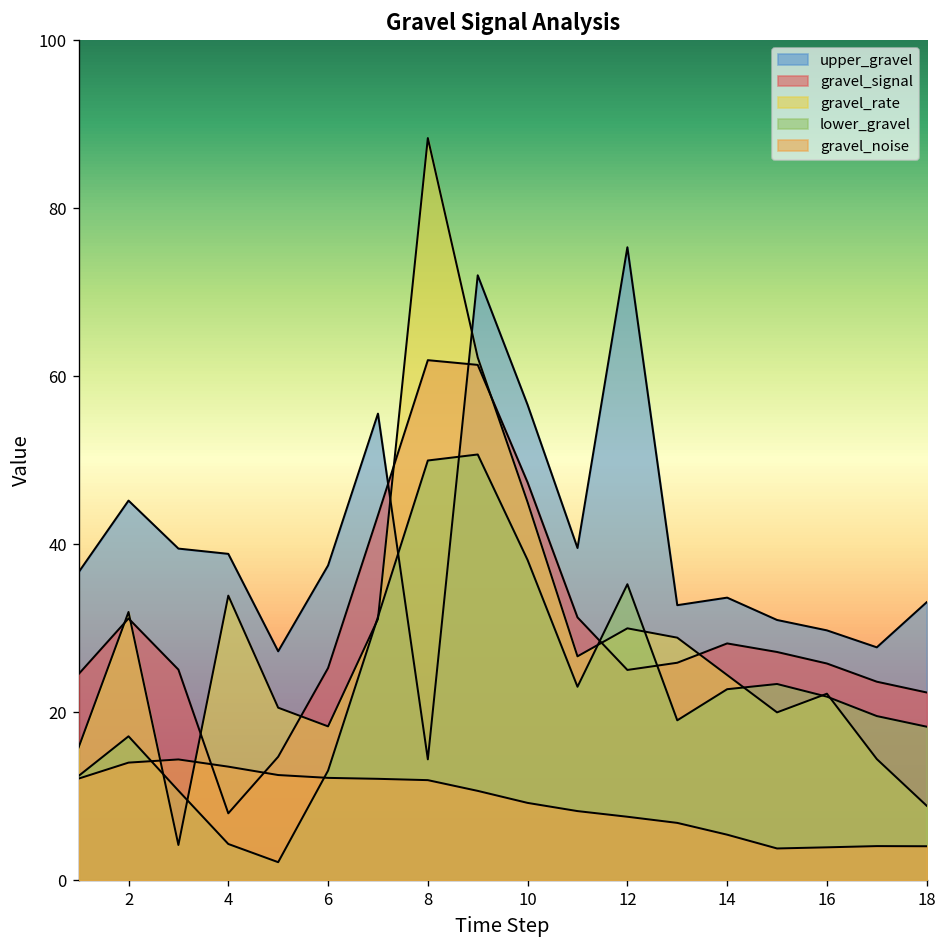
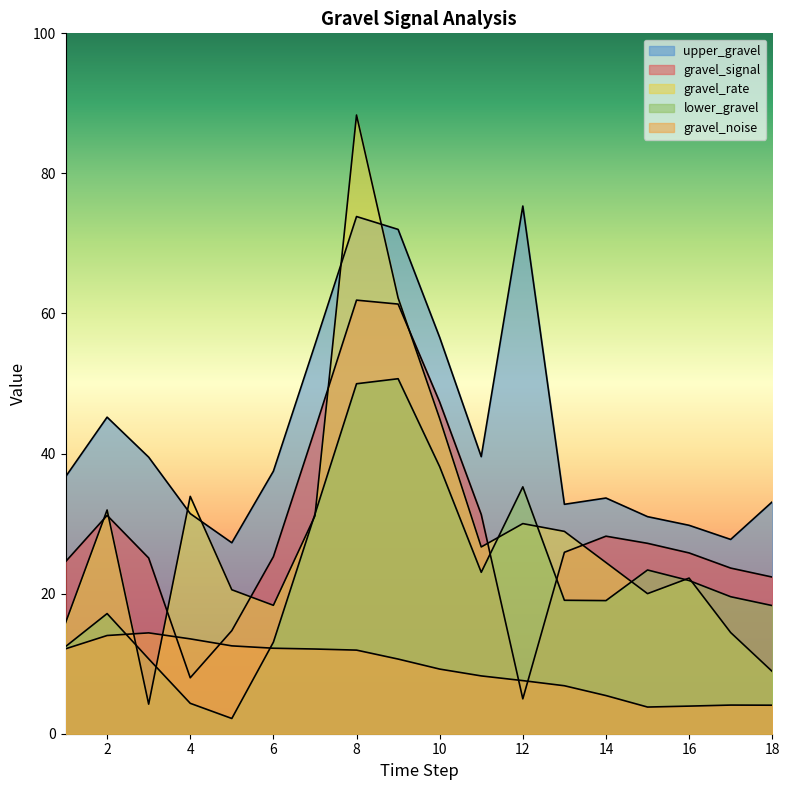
  {
    "upper_gravel": {
      "2": 45,
-     "4": 39,
+     "4": 31,
      "6": 37,
-     "8": 14,
+     "8": 74,
      "10": 57,
      "12": 75,
      "14": 34,
      "16": 30,
      "18": 33
    },
    "gravel_signal": {
      "2": 31,
      "4": 8,
      "6": 25,
      "8": 62,
      "10": 47,
-     "12": 25,
+     "12": 5,
      "14": 28,
      "16": 26,
      "18": 22
    },
    "lower_gravel": {
      "2": 17,
      "4": 4,
      "6": 13,
      "8": 50,
      "10": 38,
      "12": 35,
-     "14": 23,
+     "14": 19,
      "18": 18
    }
  }
